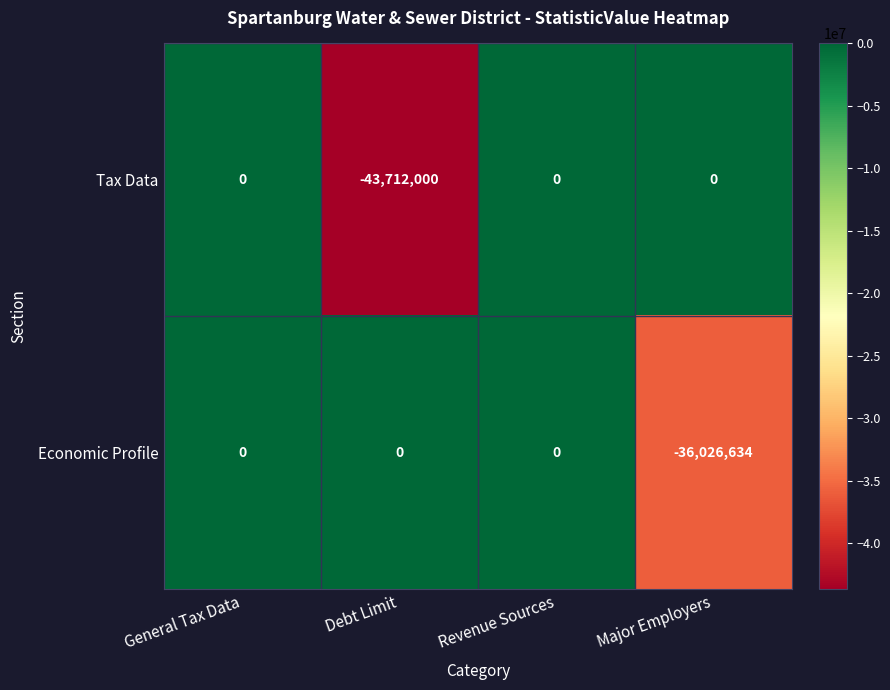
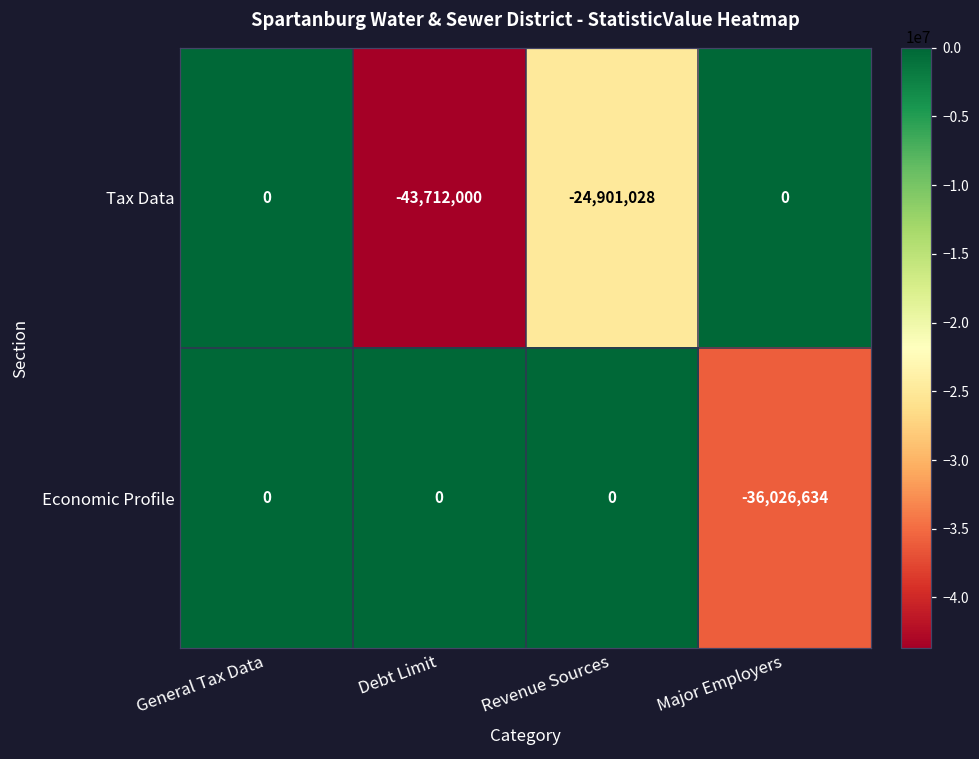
  {
    "Tax Data": {
      "General Tax Data": "0",
      "Debt Limit": "-43,712,000",
-     "Revenue Sources": "0",
+     "Revenue Sources": "-24,901,028",
      "Major Employers": "0"
    },
    "Economic Profile": {
      "General Tax Data": "0",
      "Debt Limit": "0",
      "Revenue Sources": "0",
      "Major Employers": "-36,026,634"
    }
  }
